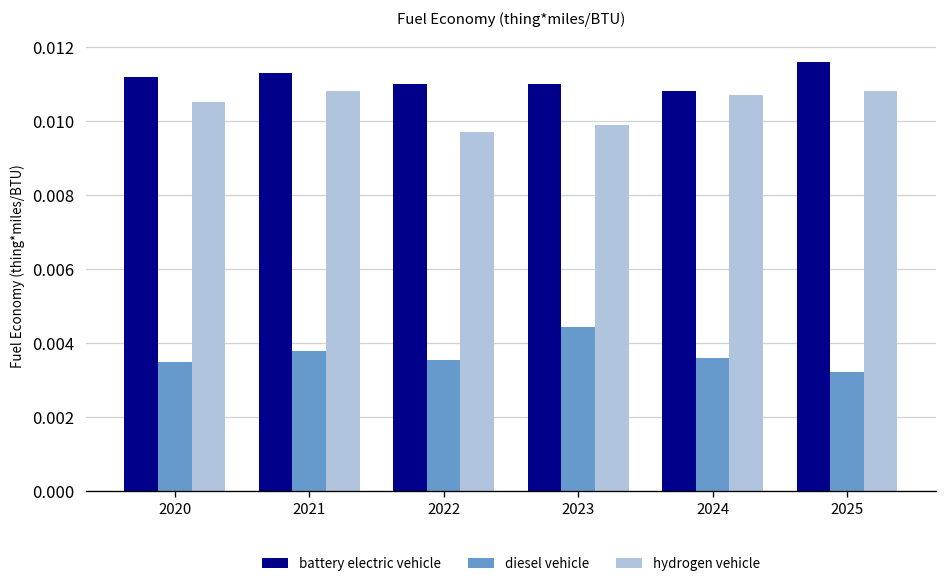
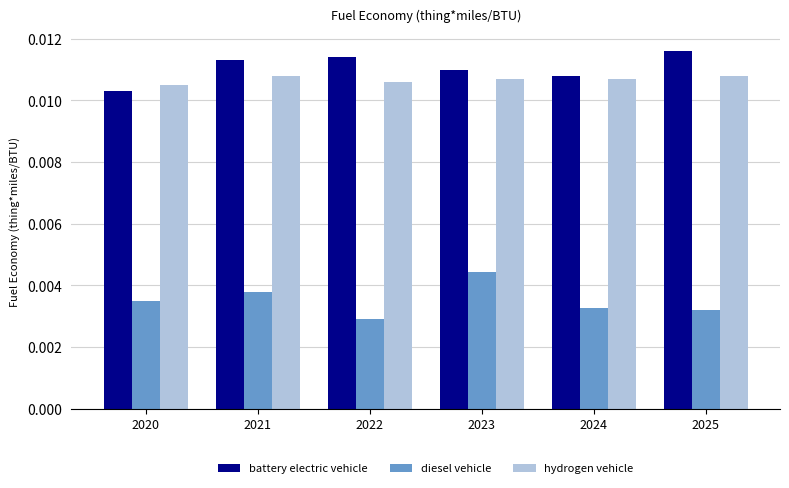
  {
    "battery electric vehicle": {
-     "2020": 0.0112,
+     "2020": 0.0103,
      "2021": 0.0113,
-     "2022": 0.0110,
+     "2022": 0.0114,
      "2023": 0.0110,
      "2024": 0.0108,
      "2025": 0.0116
    },
    "diesel vehicle": {
      "2020": 0.0035,
      "2021": 0.0038,
-     "2022": 0.0035,
+     "2022": 0.0029,
      "2023": 0.0044,
-     "2024": 0.0036,
+     "2024": 0.0033,
      "2025": 0.0032
    },
    "hydrogen vehicle": {
      "2020": 0.0105,
      "2021": 0.0108,
-     "2022": 0.0097,
-     "2023": 0.0099,
+     "2022": 0.0106,
+     "2023": 0.0107,
      "2024": 0.0107,
      "2025": 0.0108
    }
  }
